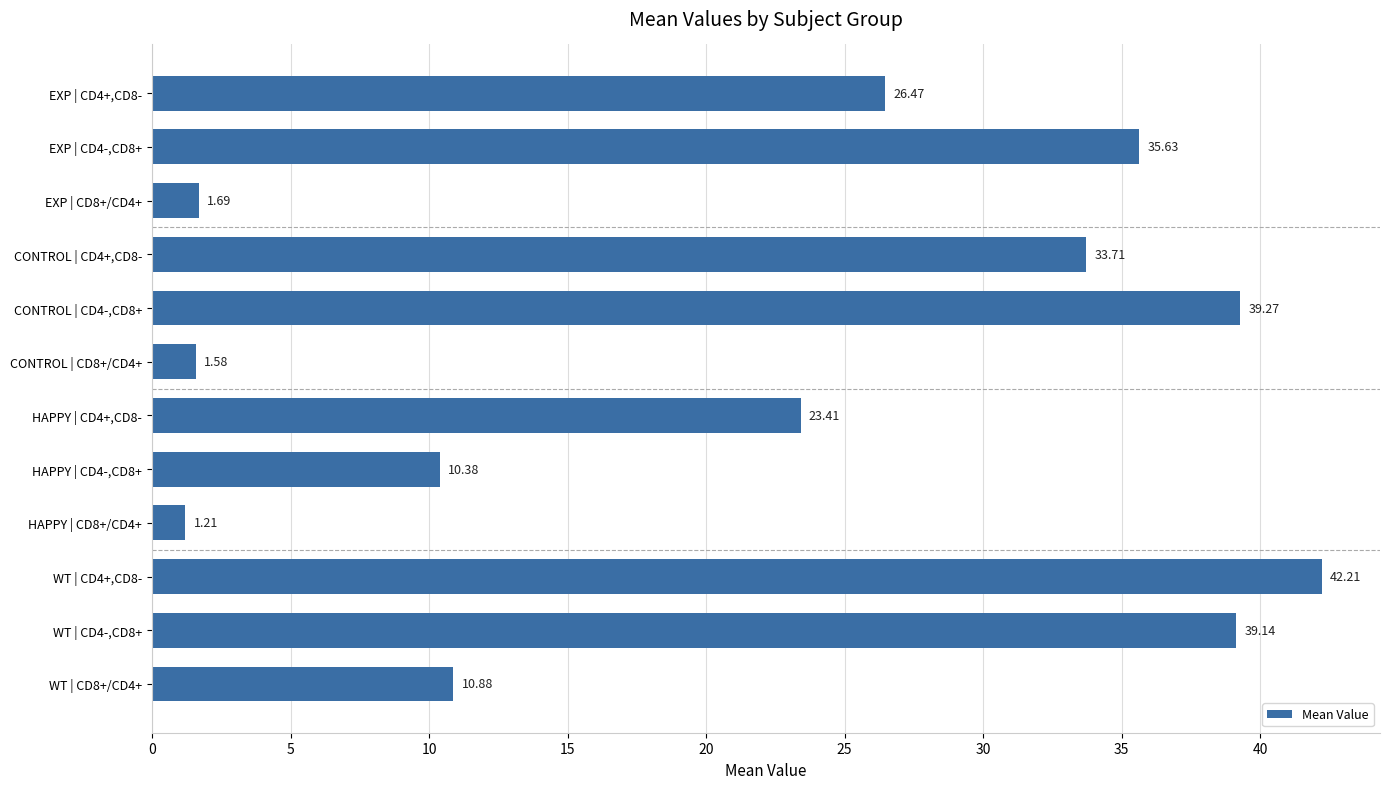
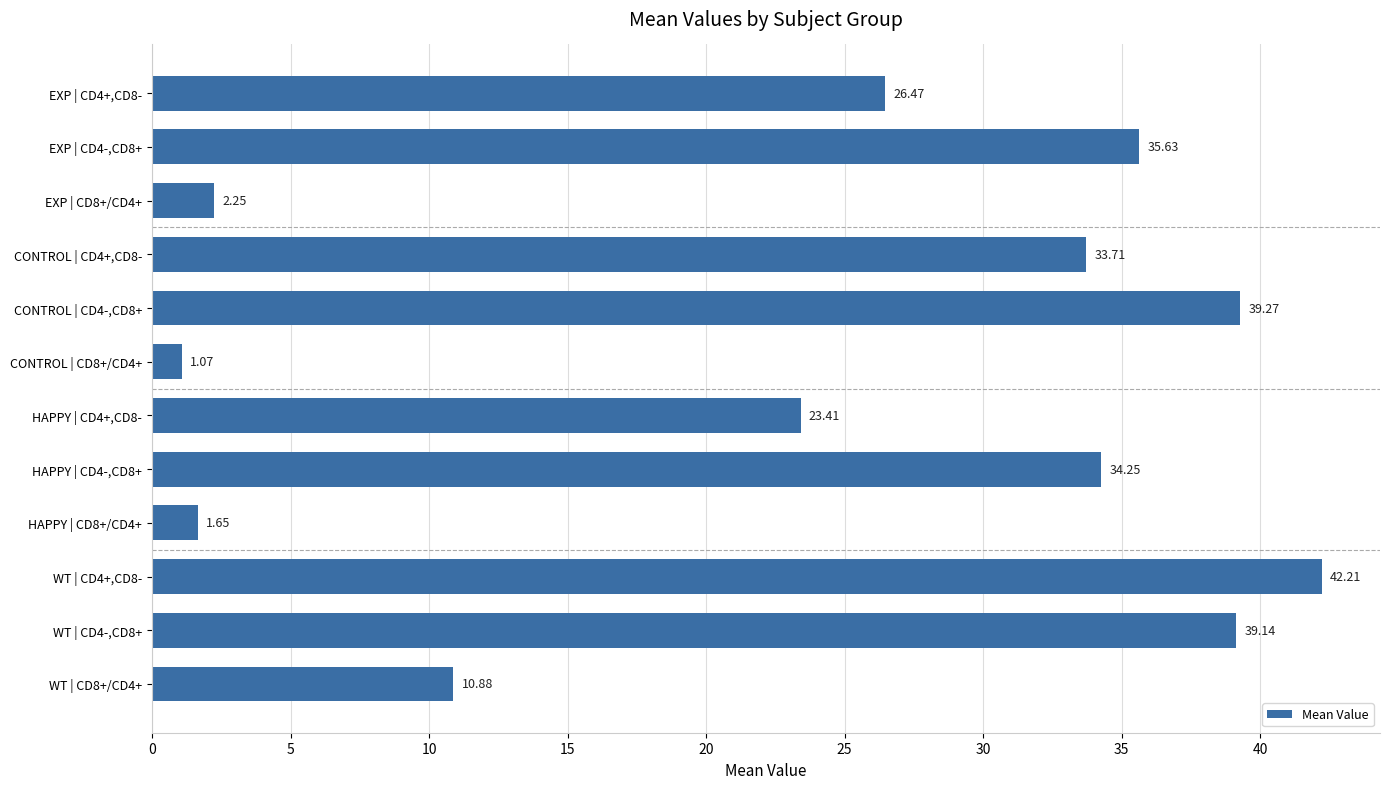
  {
    "EXP | CD4+,CD8-": 26.47,
    "EXP | CD4-,CD8+": 35.63,
-   "EXP | CD8+/CD4+": 1.69,
+   "EXP | CD8+/CD4+": 2.25,
    "CONTROL | CD4+,CD8-": 33.71,
    "CONTROL | CD4-,CD8+": 39.27,
-   "CONTROL | CD8+/CD4+": 1.58,
+   "CONTROL | CD8+/CD4+": 1.07,
    "HAPPY | CD4+,CD8-": 23.41,
-   "HAPPY | CD4-,CD8+": 10.38,
-   "HAPPY | CD8+/CD4+": 1.21,
+   "HAPPY | CD4-,CD8+": 34.25,
+   "HAPPY | CD8+/CD4+": 1.65,
    "WT | CD4+,CD8-": 42.21,
    "WT | CD4-,CD8+": 39.14,
    "WT | CD8+/CD4+": 10.88
  }
